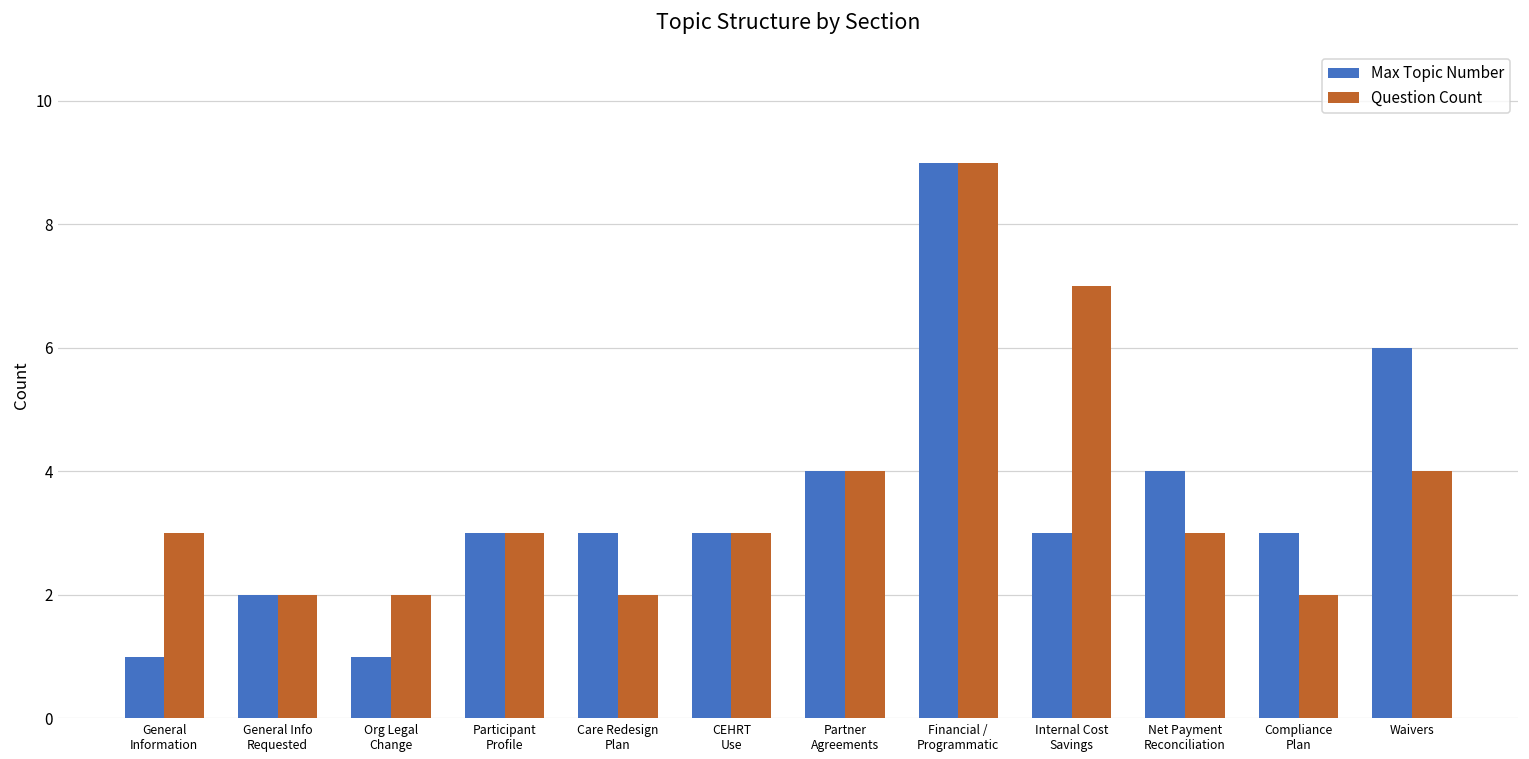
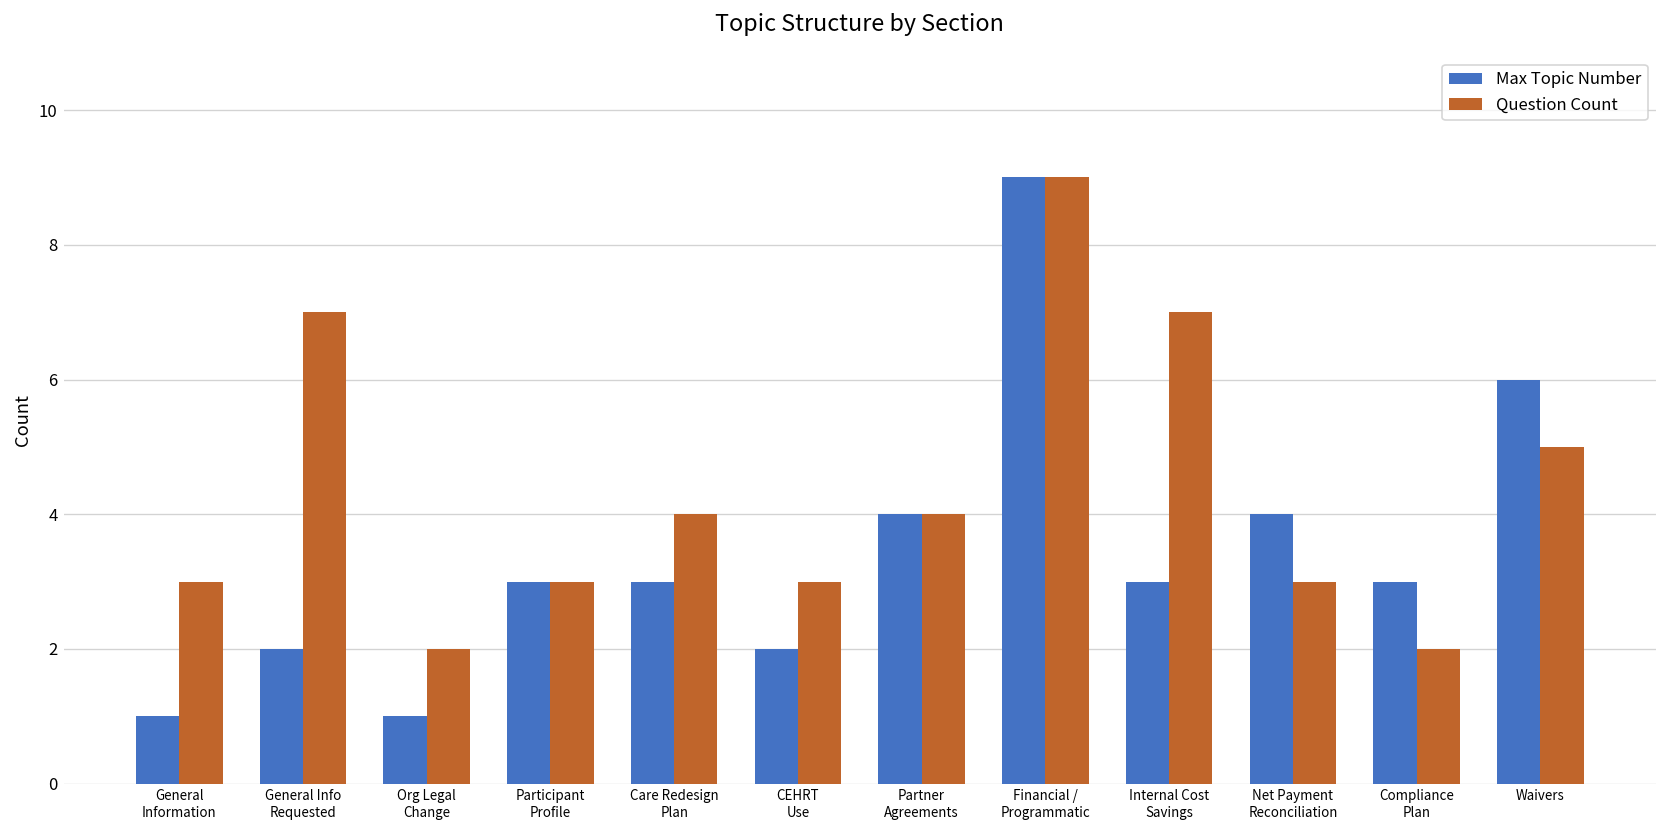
  {
    "Max Topic Number": {
      "General Information": 1,
      "General Info Requested": 2,
      "Org Legal Change": 1,
      "Participant Profile": 3,
      "Care Redesign Plan": 3,
-     "CEHRT Use": 3,
+     "CEHRT Use": 2,
      "Partner Agreements": 4,
      "Financial / Programmatic": 9,
      "Internal Cost Savings": 3,
      "Net Payment Reconciliation": 4,
      "Compliance Plan": 3,
      "Waivers": 6
    },
    "Question Count": {
      "General Information": 3,
-     "General Info Requested": 2,
+     "General Info Requested": 7,
      "Org Legal Change": 2,
      "Participant Profile": 3,
-     "Care Redesign Plan": 2,
+     "Care Redesign Plan": 4,
      "CEHRT Use": 3,
      "Partner Agreements": 4,
      "Financial / Programmatic": 9,
      "Internal Cost Savings": 7,
      "Net Payment Reconciliation": 3,
      "Compliance Plan": 2,
-     "Waivers": 4
+     "Waivers": 5
    }
  }
